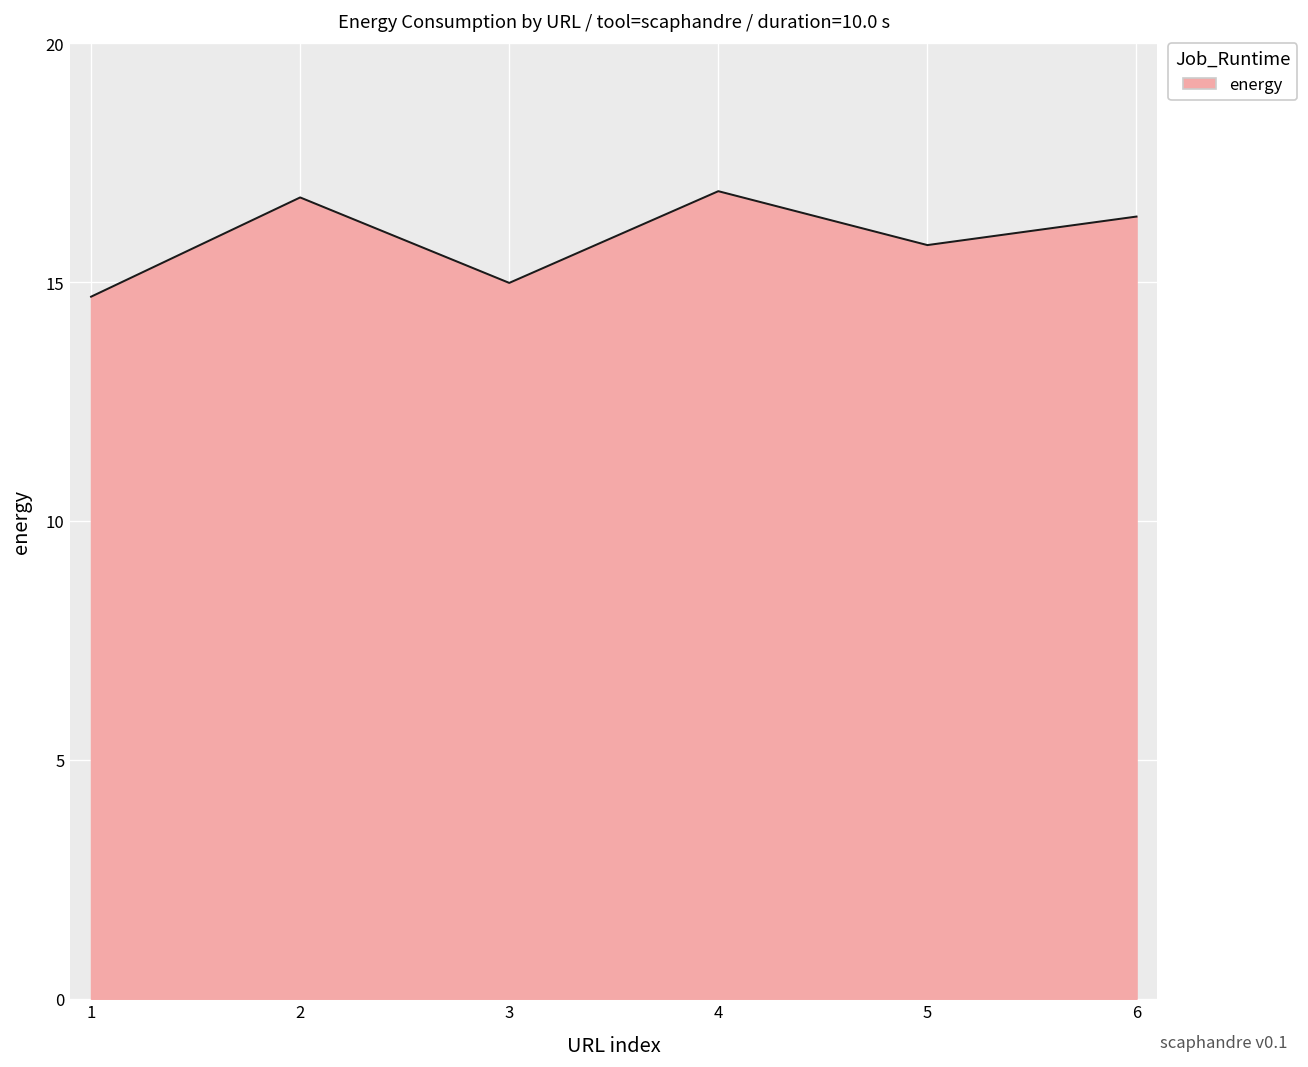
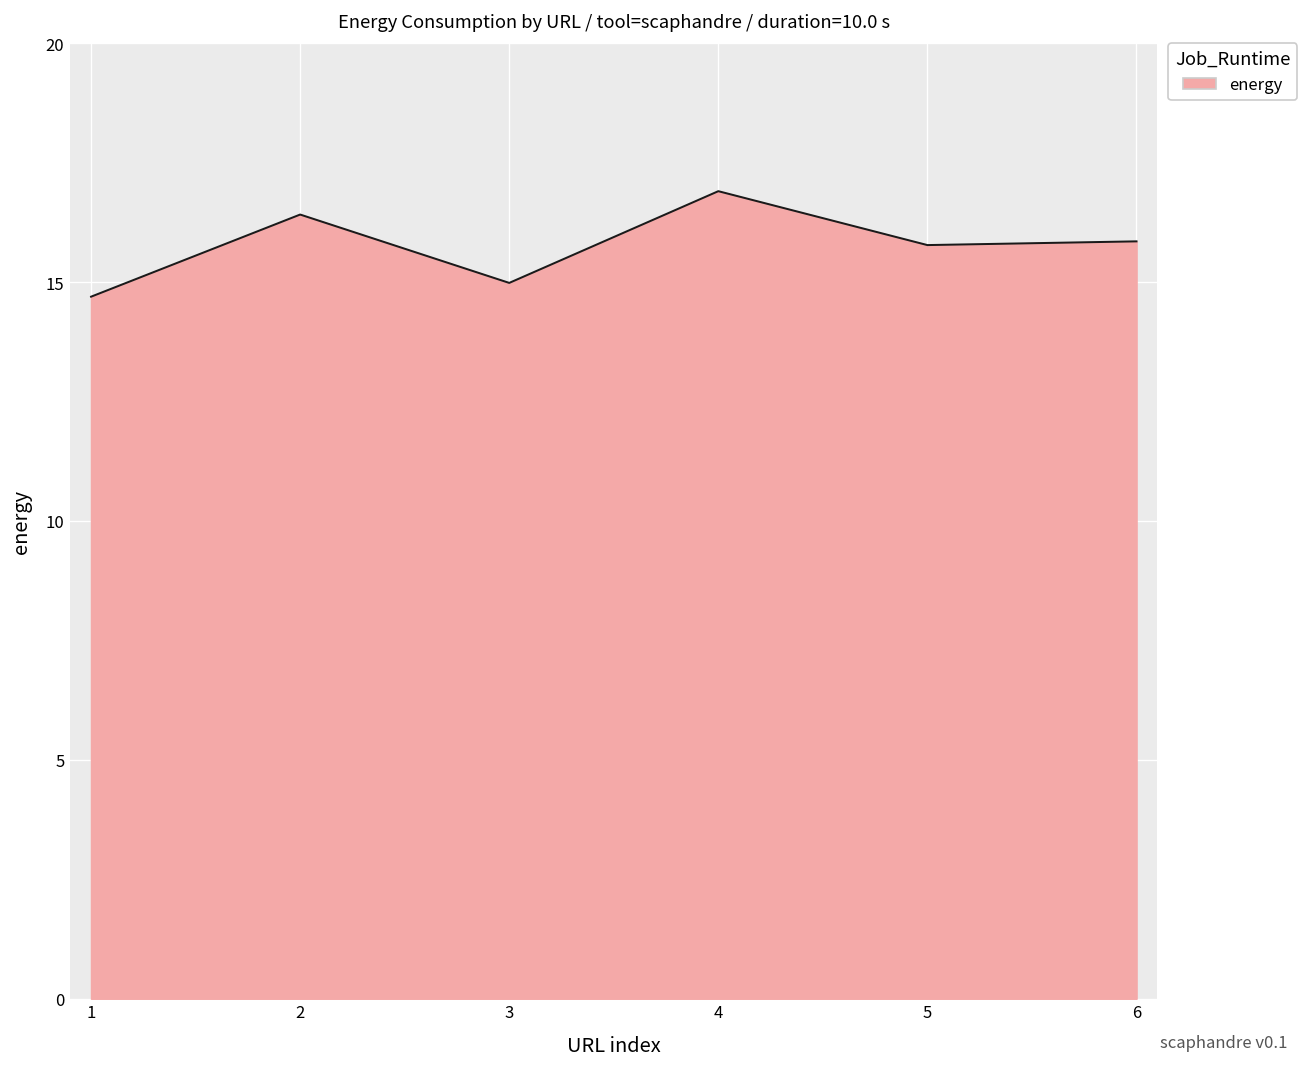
  {
    "1": 14.7,
-   "2": 16.8,
+   "2": 16.4,
    "3": 15.0,
    "4": 16.9,
    "5": 15.8,
-   "6": 16.4
+   "6": 15.9
  }
